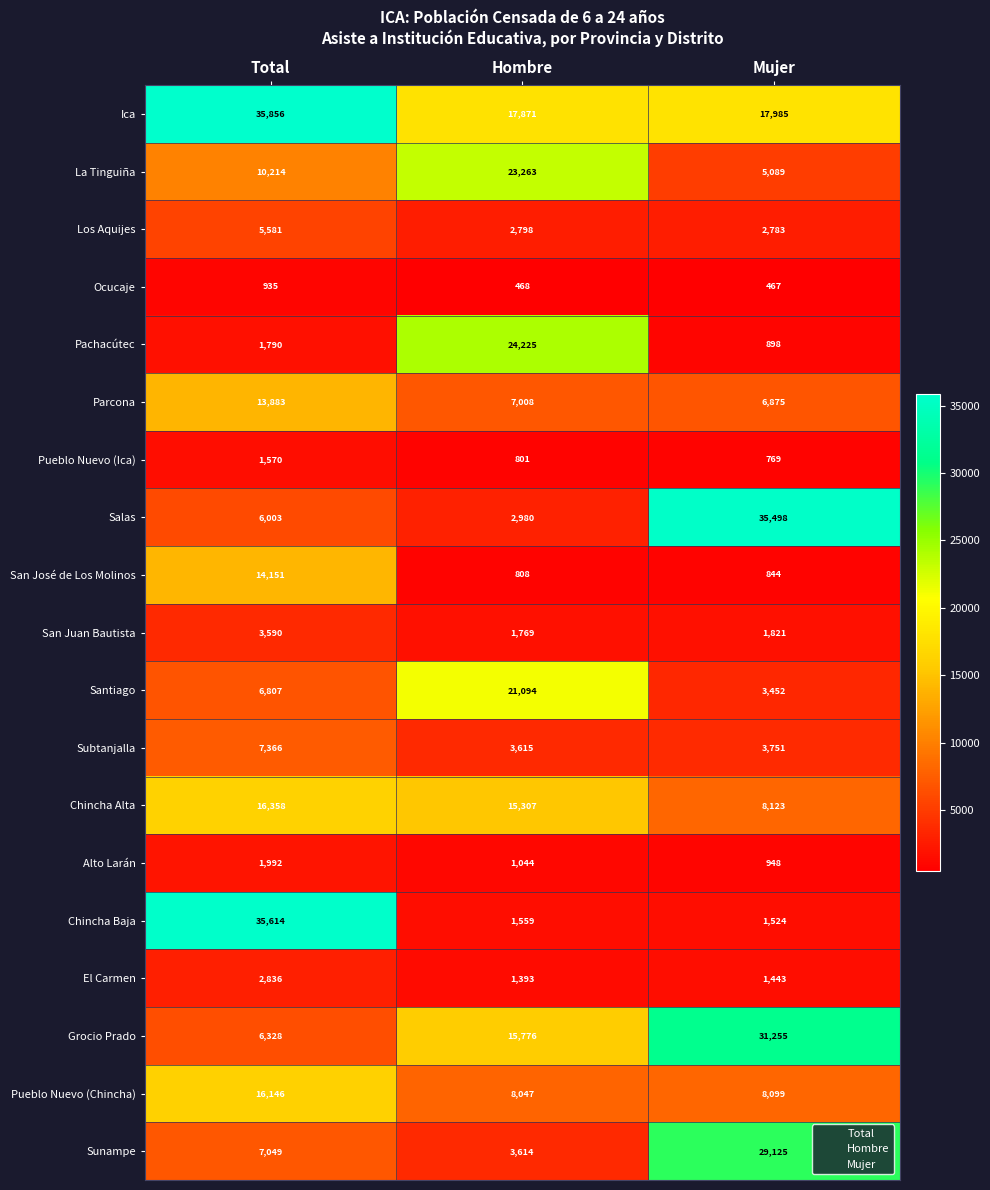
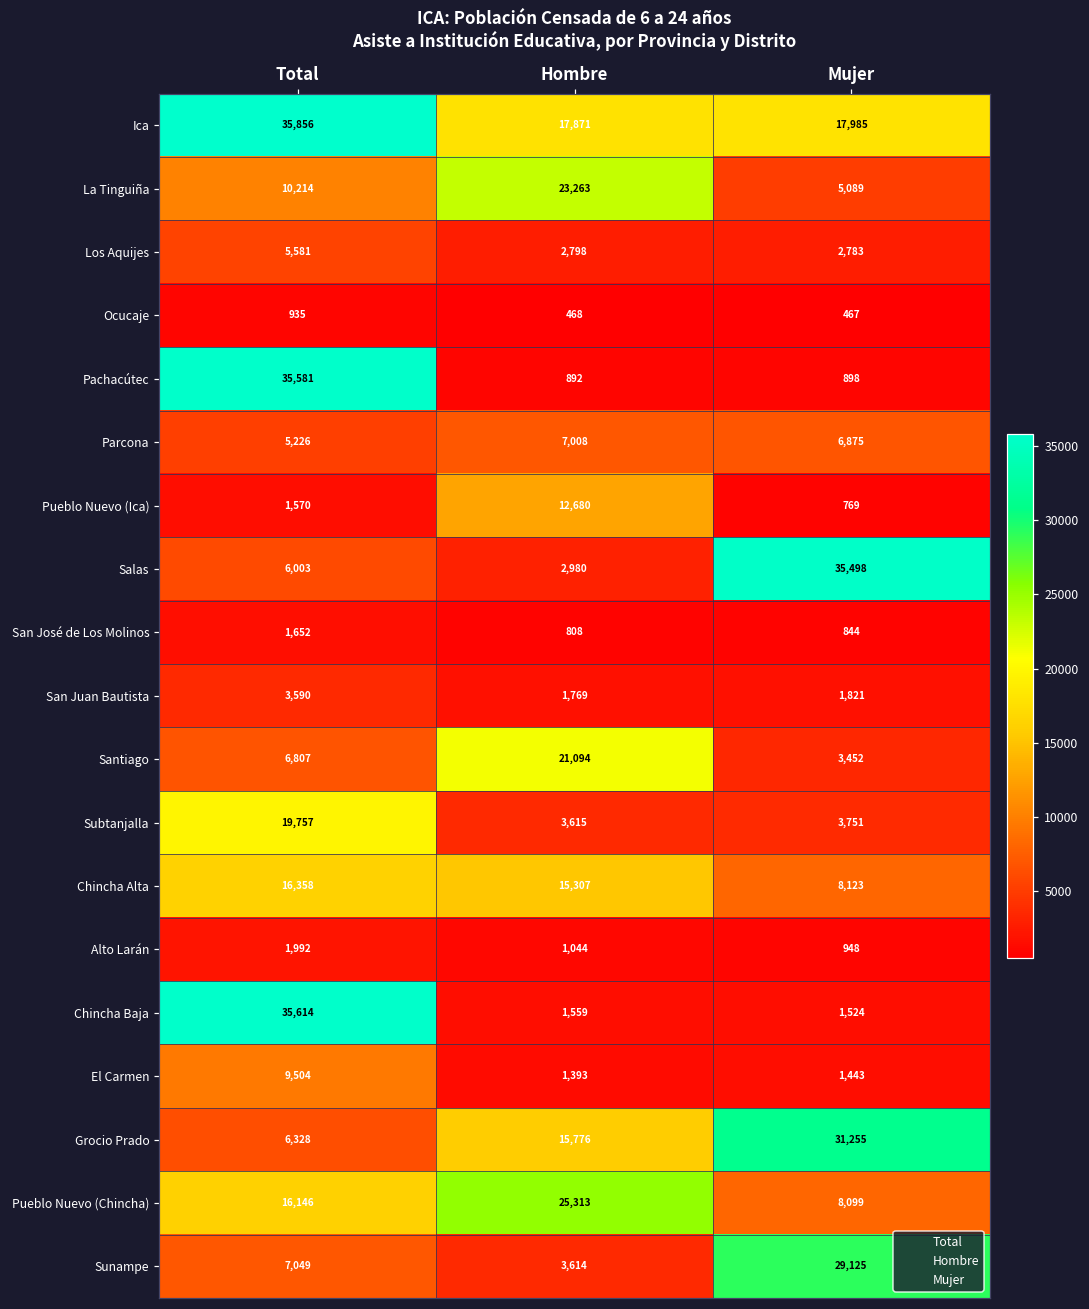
  {
    "Ica": {
      "Total": "35,856",
      "Hombre": "17,871",
      "Mujer": "17,985"
    },
    "La Tinguiña": {
      "Total": "10,214",
      "Hombre": "23,263",
      "Mujer": "5,089"
    },
    "Los Aquijes": {
      "Total": "5,581",
      "Hombre": "2,798",
      "Mujer": "2,783"
    },
    "Ocucaje": {
      "Total": "935",
      "Hombre": "468",
      "Mujer": "467"
    },
    "Pachacútec": {
-     "Total": "1,790",
-     "Hombre": "24,225",
+     "Total": "35,581",
+     "Hombre": "892",
      "Mujer": "898"
    },
    "Parcona": {
-     "Total": "13,883",
+     "Total": "5,226",
      "Hombre": "7,008",
      "Mujer": "6,875"
    },
    "Pueblo Nuevo (Ica)": {
      "Total": "1,570",
-     "Hombre": "801",
+     "Hombre": "12,680",
      "Mujer": "769"
    },
    "Salas": {
      "Total": "6,003",
      "Hombre": "2,980",
      "Mujer": "35,498"
    },
    "San José de Los Molinos": {
-     "Total": "14,151",
+     "Total": "1,652",
      "Hombre": "808",
      "Mujer": "844"
    },
    "San Juan Bautista": {
      "Total": "3,590",
      "Hombre": "1,769",
      "Mujer": "1,821"
    },
    "Santiago": {
      "Total": "6,807",
      "Hombre": "21,094",
      "Mujer": "3,452"
    },
    "Subtanjalla": {
-     "Total": "7,366",
+     "Total": "19,757",
      "Hombre": "3,615",
      "Mujer": "3,751"
    },
    "Chincha Alta": {
      "Total": "16,358",
      "Hombre": "15,307",
      "Mujer": "8,123"
    },
    "Alto Larán": {
      "Total": "1,992",
      "Hombre": "1,044",
      "Mujer": "948"
    },
    "Chincha Baja": {
      "Total": "35,614",
      "Hombre": "1,559",
      "Mujer": "1,524"
    },
    "El Carmen": {
-     "Total": "2,836",
+     "Total": "9,504",
      "Hombre": "1,393",
      "Mujer": "1,443"
    },
    "Grocio Prado": {
      "Total": "6,328",
      "Hombre": "15,776",
      "Mujer": "31,255"
    },
    "Pueblo Nuevo (Chincha)": {
      "Total": "16,146",
-     "Hombre": "8,047",
+     "Hombre": "25,313",
      "Mujer": "8,099"
    },
    "Sunampe": {
      "Total": "7,049",
      "Hombre": "3,614",
      "Mujer": "29,125"
    }
  }
